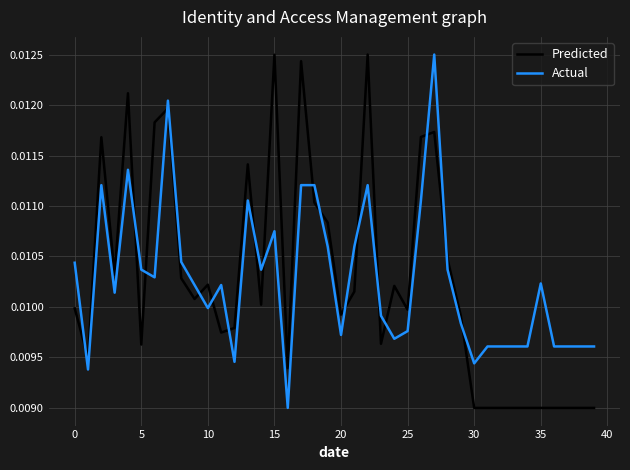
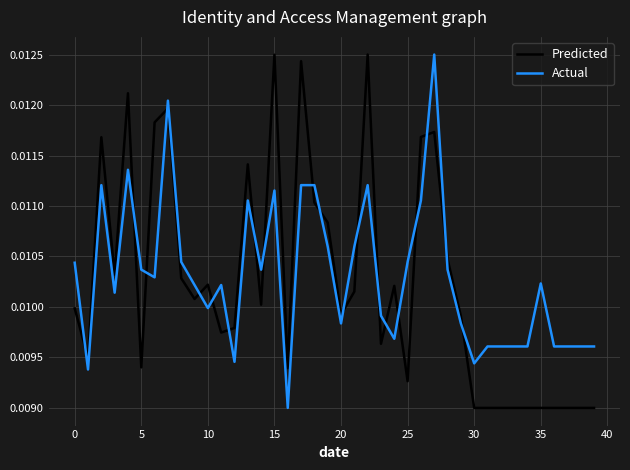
  {
    "Predicted": {
      "0": 0.00999,
-     "5": 0.00963,
+     "5": 0.00940,
      "10": 0.01022,
      "15": 0.01250,
      "20": 0.00992,
-     "25": 0.00997,
+     "25": 0.00926,
      "30": 0.00900,
      "35": 0.00900
    },
    "Actual": {
      "0": 0.01044,
      "5": 0.01037,
      "10": 0.00999,
-     "15": 0.01075,
-     "20": 0.00972,
-     "25": 0.00976,
+     "15": 0.01115,
+     "20": 0.00984,
+     "25": 0.01045,
      "30": 0.00944,
      "35": 0.01023
    }
  }
